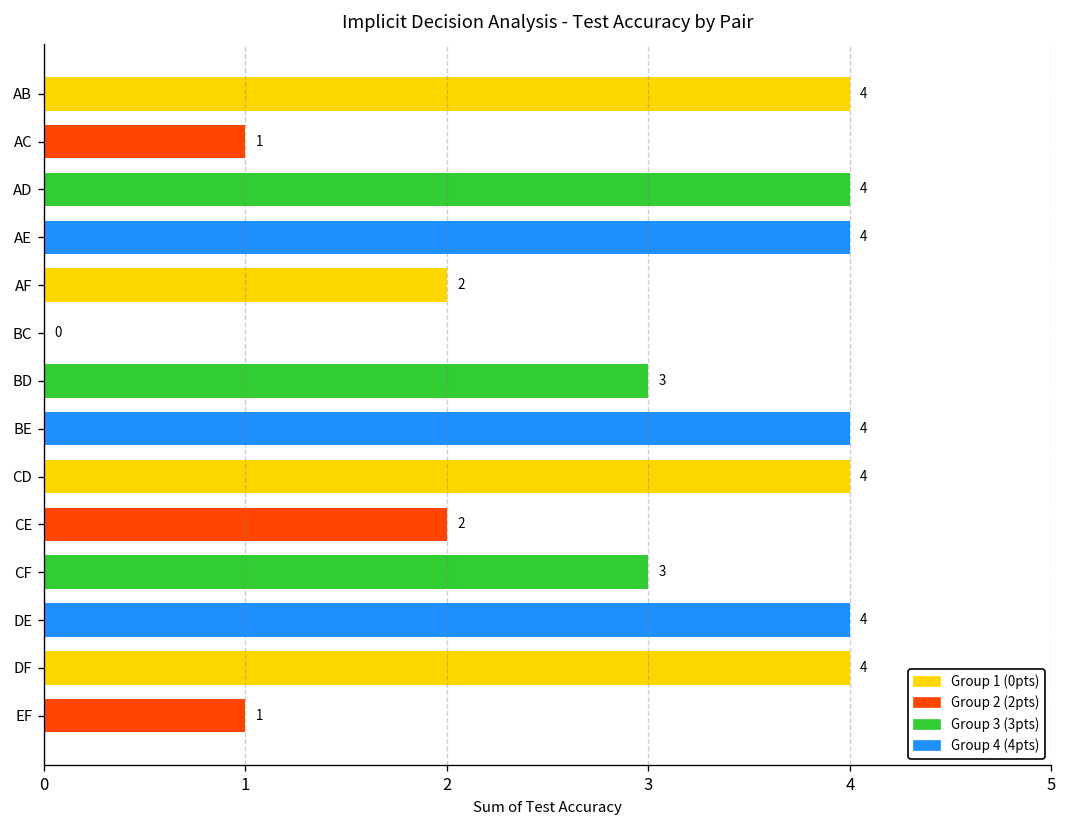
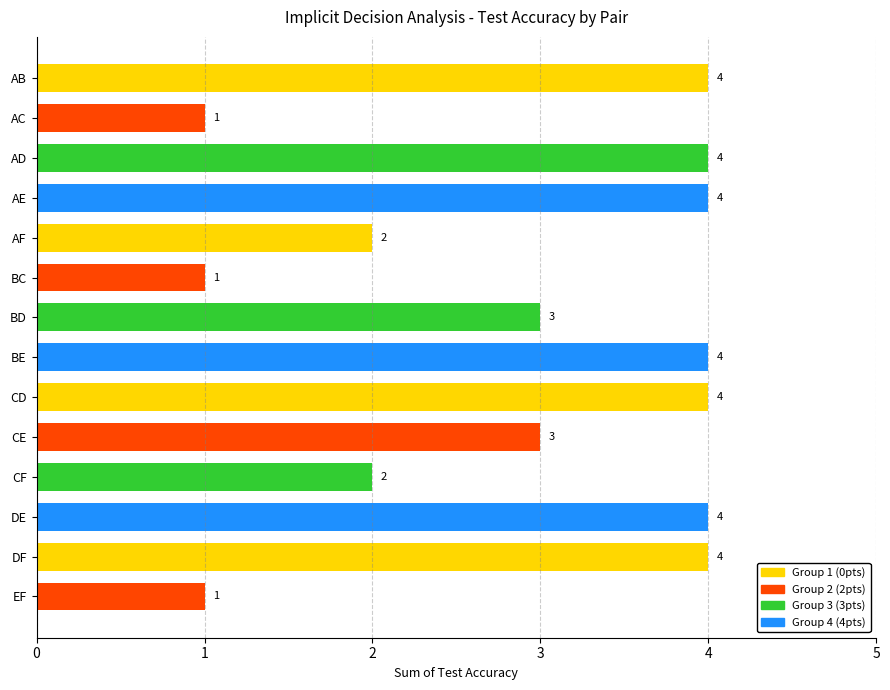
  {
    "AB": 4,
    "AC": 1,
    "AD": 4,
    "AE": 4,
    "AF": 2,
-   "BC": 0,
+   "BC": 1,
    "BD": 3,
    "BE": 4,
    "CD": 4,
-   "CE": 2,
-   "CF": 3,
+   "CE": 3,
+   "CF": 2,
    "DE": 4,
    "DF": 4,
    "EF": 1
  }
